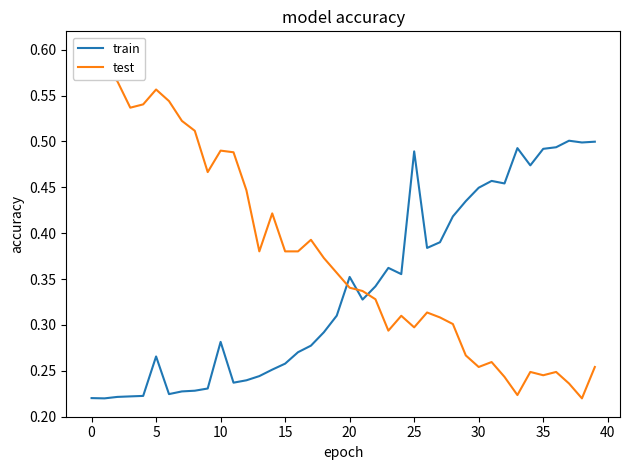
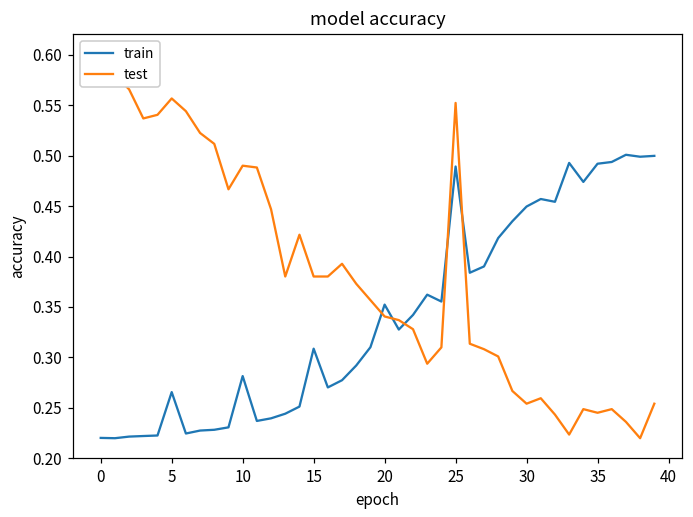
  {
    "train": {
      "0": 0.22,
      "5": 0.27,
      "10": 0.28,
-     "15": 0.26,
+     "15": 0.31,
      "20": 0.35,
      "25": 0.49,
      "30": 0.45,
      "35": 0.49
    },
    "test": {
      "5": 0.56,
      "10": 0.49,
      "15": 0.38,
      "20": 0.34,
-     "25": 0.30,
+     "25": 0.55,
      "30": 0.25,
      "35": 0.25
    }
  }
